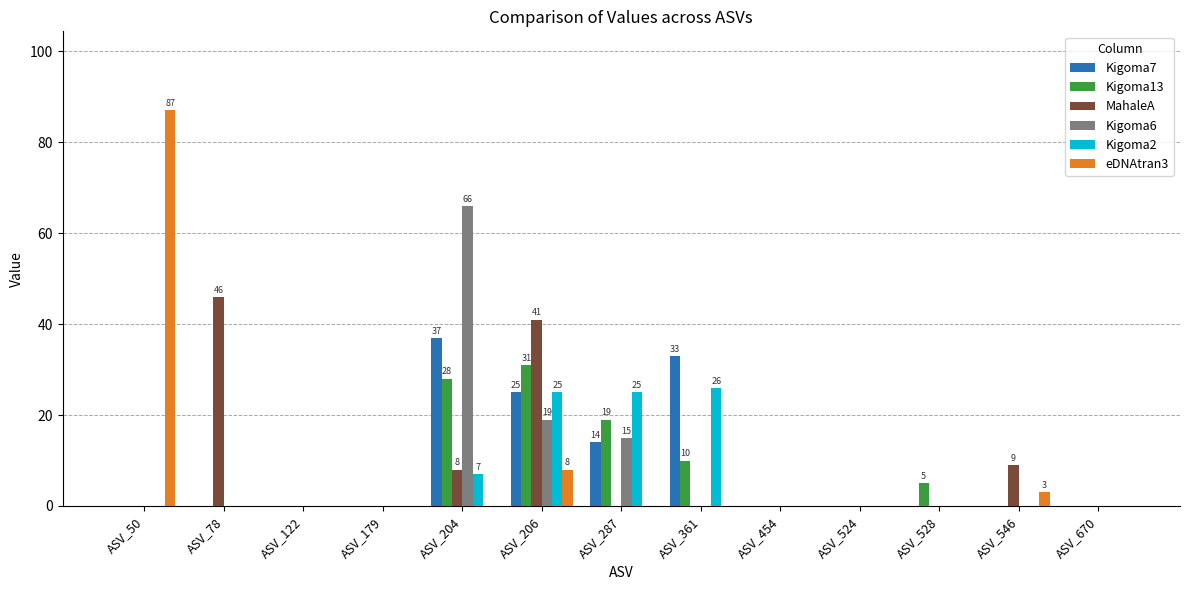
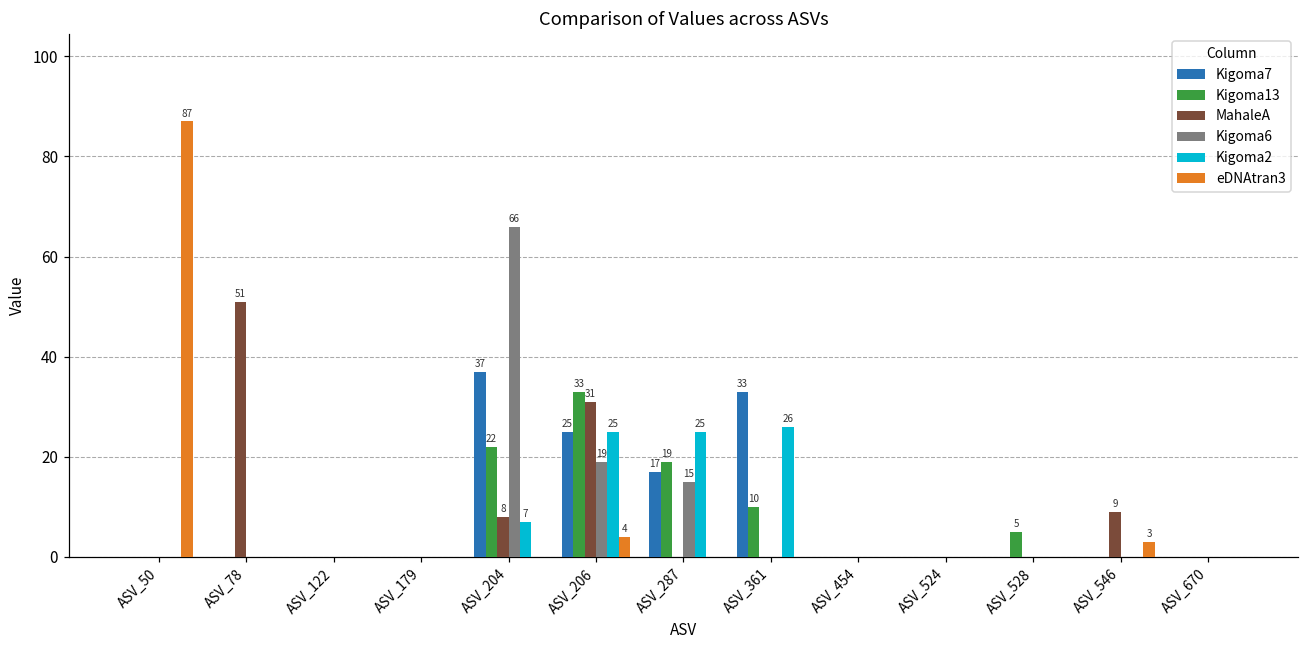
  {
    "Kigoma7": {
      "ASV_204": 37,
      "ASV_206": 25,
-     "ASV_287": 14,
+     "ASV_287": 17,
      "ASV_361": 33
    },
    "Kigoma13": {
-     "ASV_204": 28,
-     "ASV_206": 31,
+     "ASV_204": 22,
+     "ASV_206": 33,
      "ASV_287": 19,
      "ASV_361": 10,
      "ASV_528": 5
    },
    "MahaleA": {
-     "ASV_78": 46,
+     "ASV_78": 51,
      "ASV_204": 8,
-     "ASV_206": 41,
+     "ASV_206": 31,
      "ASV_546": 9
    },
    "Kigoma6": {
      "ASV_204": 66,
      "ASV_206": 19,
      "ASV_287": 15
    },
    "Kigoma2": {
      "ASV_204": 7,
      "ASV_206": 25,
      "ASV_287": 25,
      "ASV_361": 26
    },
    "eDNAtran3": {
      "ASV_50": 87,
-     "ASV_206": 8,
+     "ASV_206": 4,
      "ASV_546": 3
    }
  }
